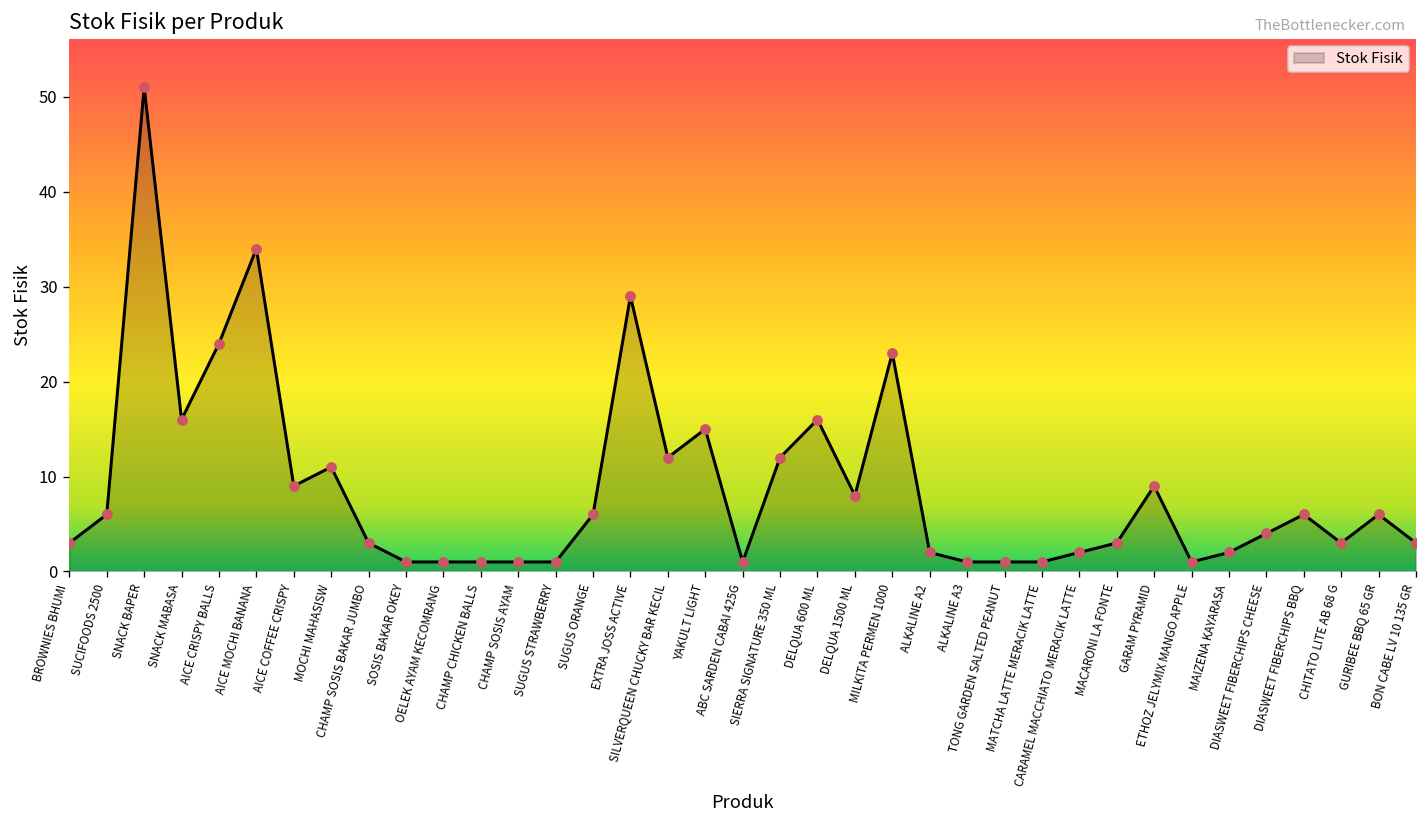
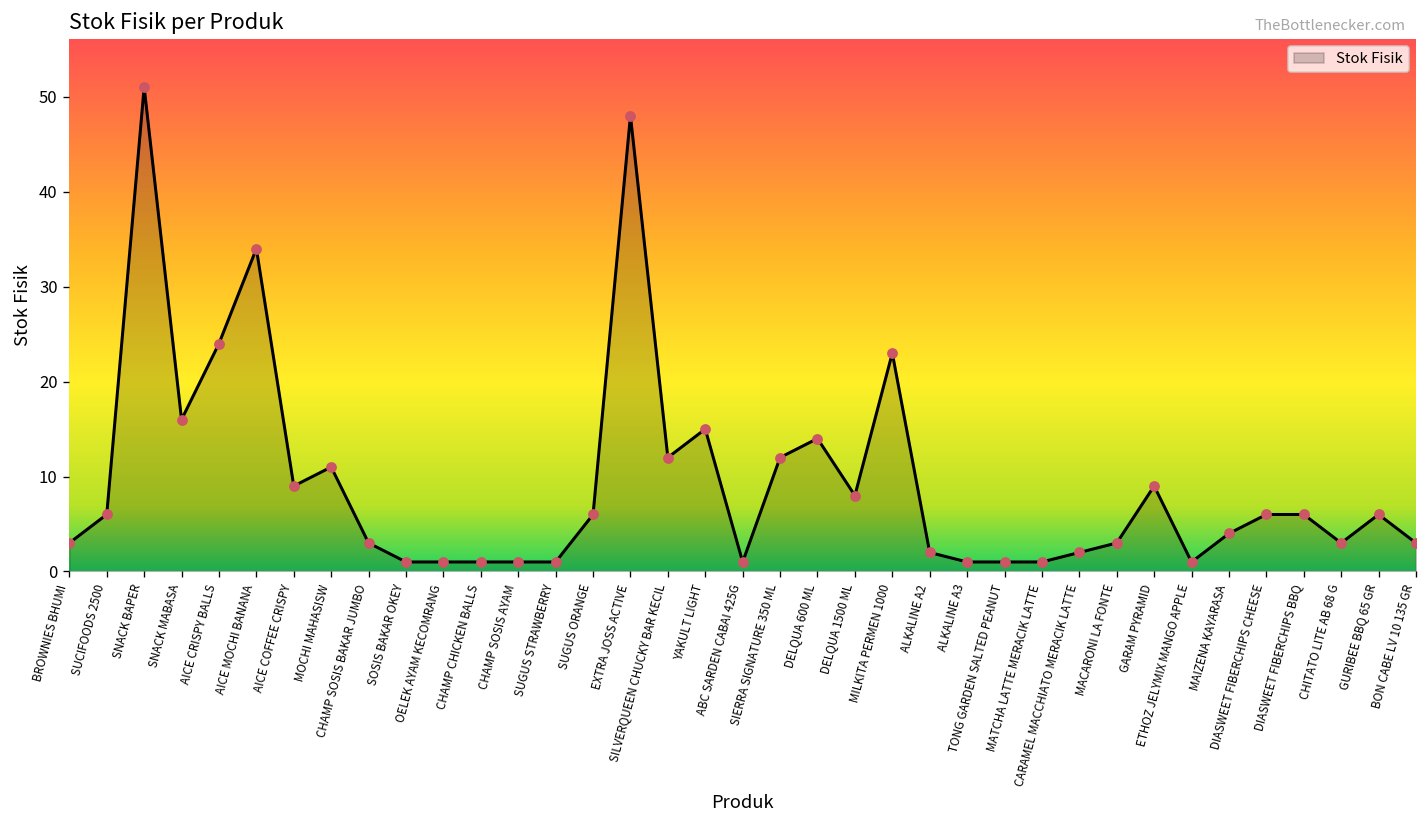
  {
    "BROWNIES BHUMI": 3,
    "SUCIFOODS 2500": 6,
    "SNACK BAPER": 51,
    "SNACK MABASA": 16,
    "AICE CRISPY BALLS": 24,
    "AICE MOCHI BANANA": 34,
    "AICE COFFEE CRISPY": 9,
    "MOCHI MAHASISW": 11,
    "CHAMP SOSIS BAKAR JUMBO": 3,
    "SOSIS BAKAR OKEY": 1,
    "OELEK AYAM KECOMRANG": 1,
    "CHAMP CHICKEN BALLS": 1,
    "CHAMP SOSIS AYAM": 1,
    "SUGUS STRAWBERRY": 1,
    "SUGUS ORANGE": 6,
-   "EXTRA JOSS ACTIVE": 29,
+   "EXTRA JOSS ACTIVE": 48,
    "SILVERQUEEN CHUCKY BAR KECIL": 12,
    "YAKULT LIGHT": 15,
    "ABC SARDEN CABAI 425G": 1,
    "SIERRA SIGNATURE 350 ML": 12,
-   "DELQUA 600 ML": 16,
+   "DELQUA 600 ML": 14,
    "DELQUA 1500 ML": 8,
    "MILKITA PERMEN 1000": 23,
    "ALKALINE A2": 2,
    "ALKALINE A3": 1,
    "TONG GARDEN SALTED PEANUT": 1,
    "MATCHA LATTE MERACIK LATTE": 1,
    "CARAMEL MACCHIATO MERACIK LATTE": 2,
    "MACARONI LA FONTE": 3,
    "GARAM PYRAMID": 9,
    "ETHOZ JELYMIX MANGO APPLE": 1,
-   "MAIZENA KAYARASA": 2,
-   "DIASWEET FIBERCHIPS CHEESE": 4,
+   "MAIZENA KAYARASA": 4,
+   "DIASWEET FIBERCHIPS CHEESE": 6,
    "DIASWEET FIBERCHIPS BBQ": 6,
    "CHITATO LITE AB 68 G": 3,
    "GURIBEE BBQ 65 GR": 6,
    "BON CABE LV 10 135 GR": 3
  }
